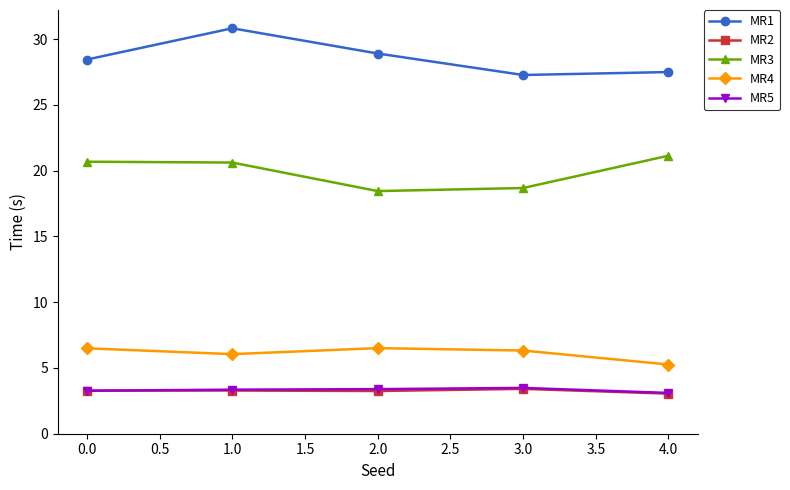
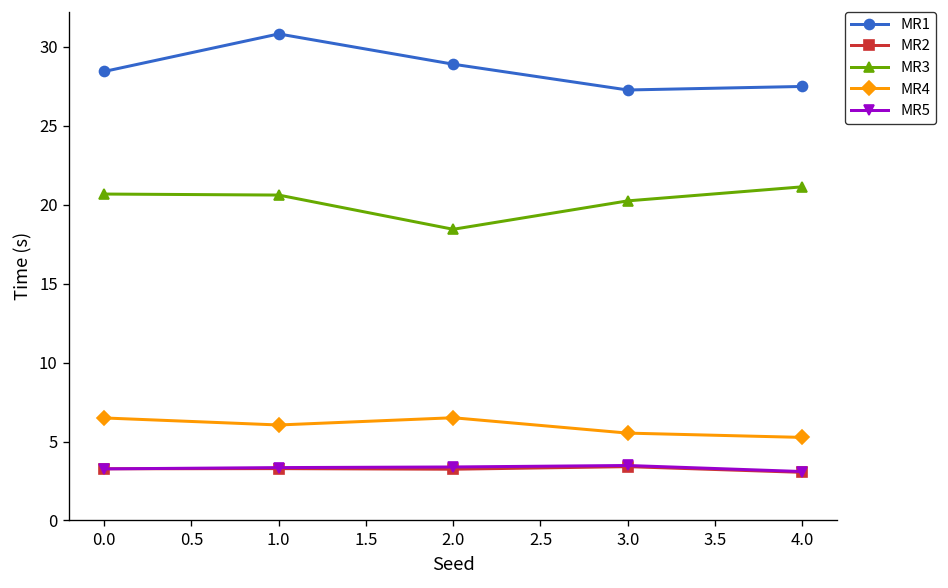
  {
    "MR1": {
      "0.0": 28.4,
      "1.0": 30.8,
      "2.0": 28.9,
      "3.0": 27.3,
      "4.0": 27.5
    },
    "MR3": {
      "0.0": 20.7,
      "1.0": 20.6,
      "2.0": 18.4,
-     "3.0": 18.7,
+     "3.0": 20.3,
      "4.0": 21.1
    },
    "MR4": {
      "0.0": 6.5,
      "1.0": 6.1,
      "2.0": 6.5,
-     "3.0": 6.3,
+     "3.0": 5.5,
      "4.0": 5.3
    }
  }
